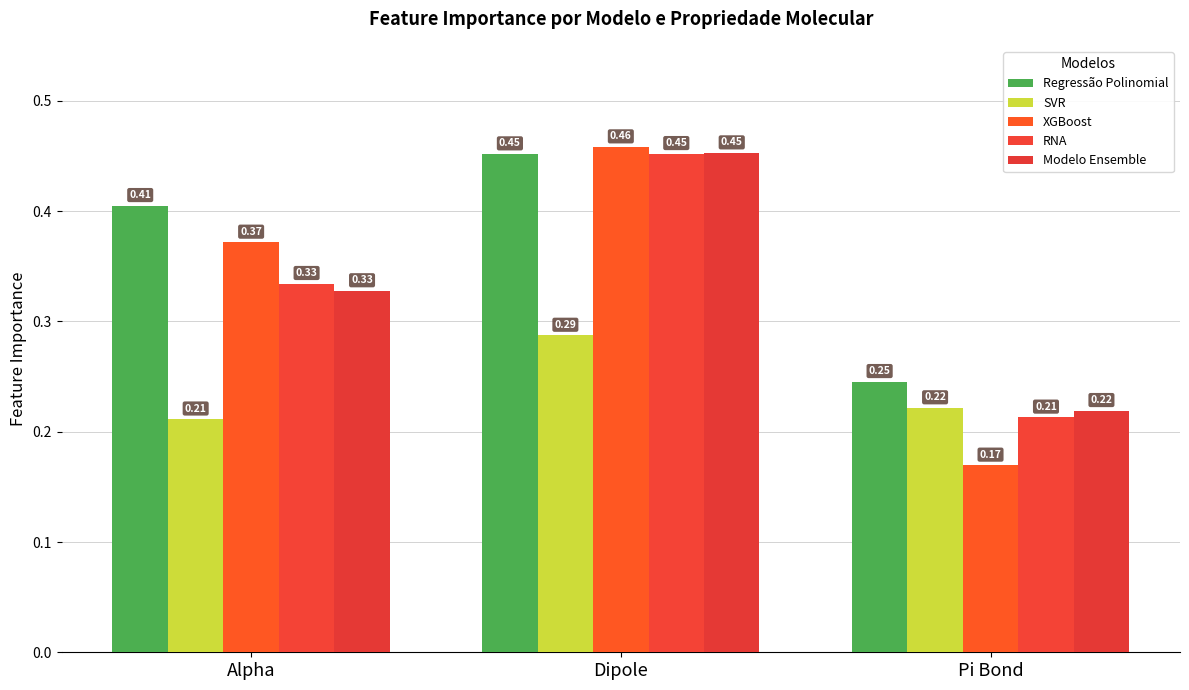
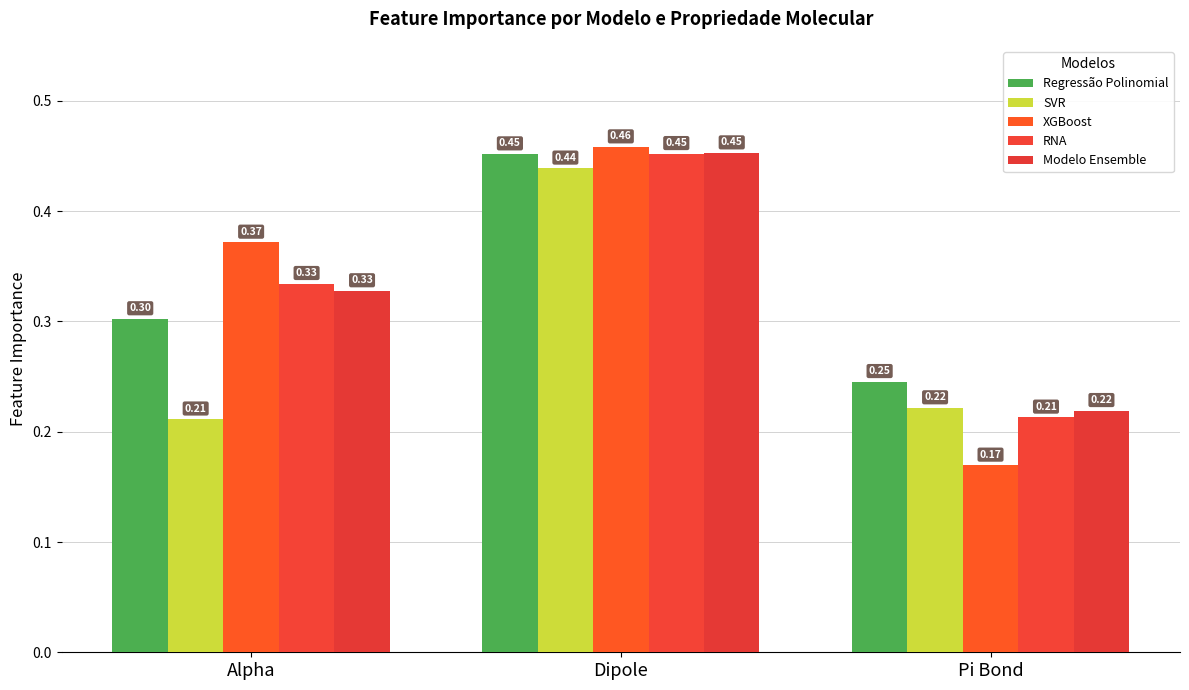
  {
    "Regressão Polinomial": {
-     "Alpha": 0.41
+     "Alpha": 0.30
    },
    "SVR": {
-     "Dipole": 0.29
+     "Dipole": 0.44
    }
  }
